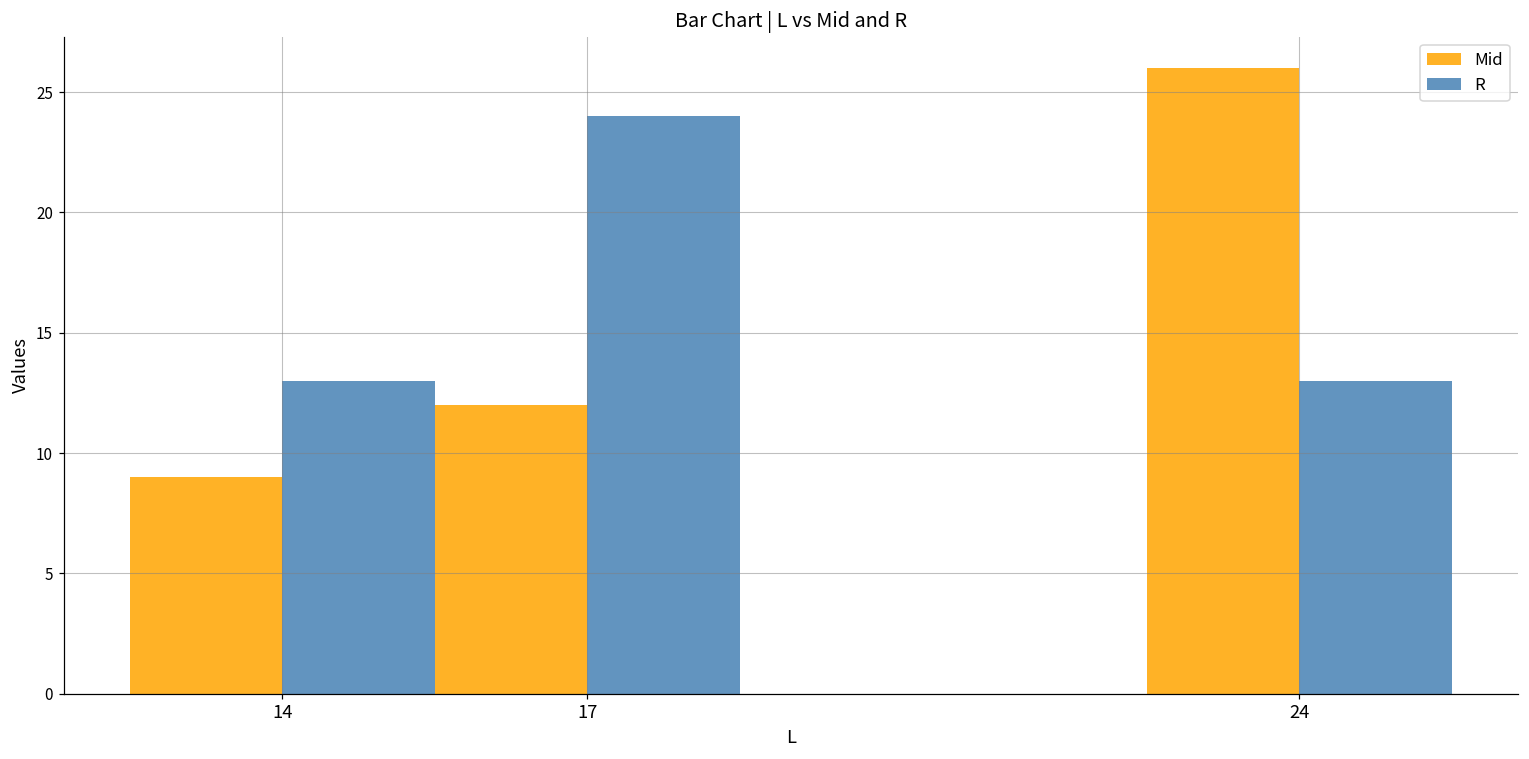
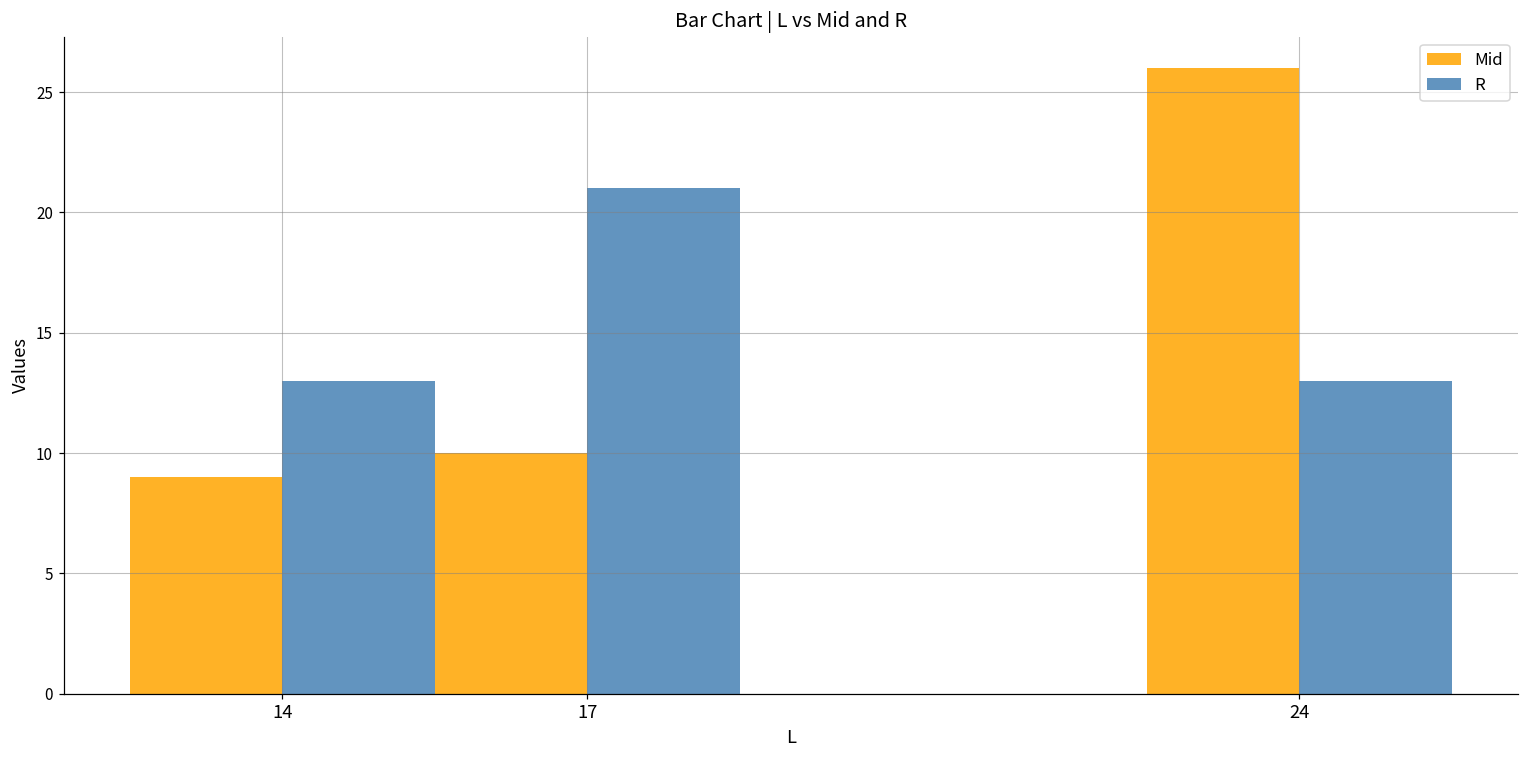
  {
    "Mid": {
      "14": 9,
-     "17": 12,
+     "17": 10,
      "24": 26
    },
    "R": {
      "14": 13,
-     "17": 24,
+     "17": 21,
      "24": 13
    }
  }
